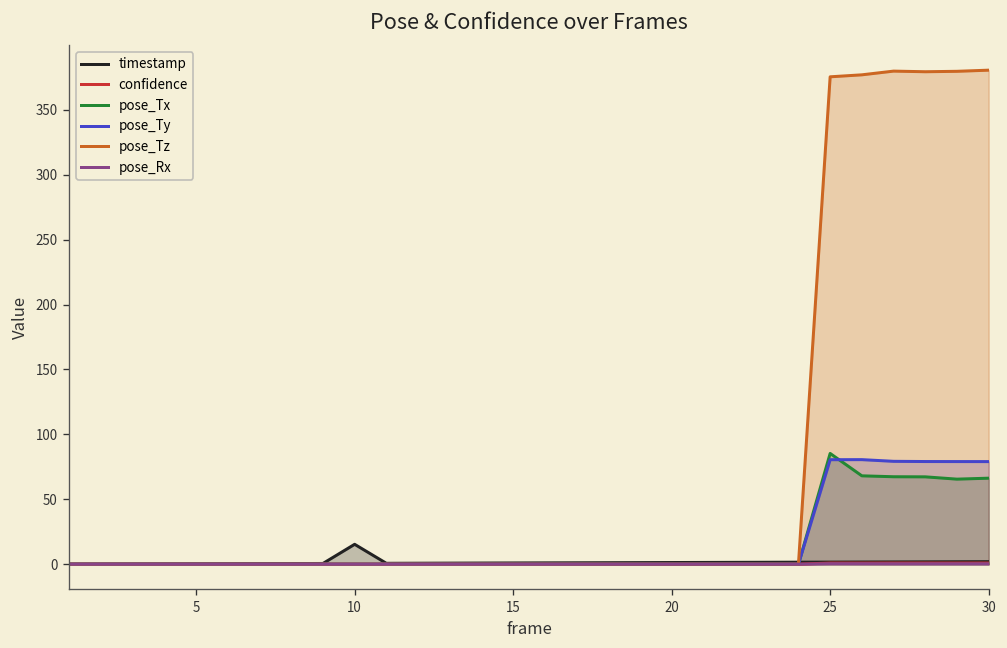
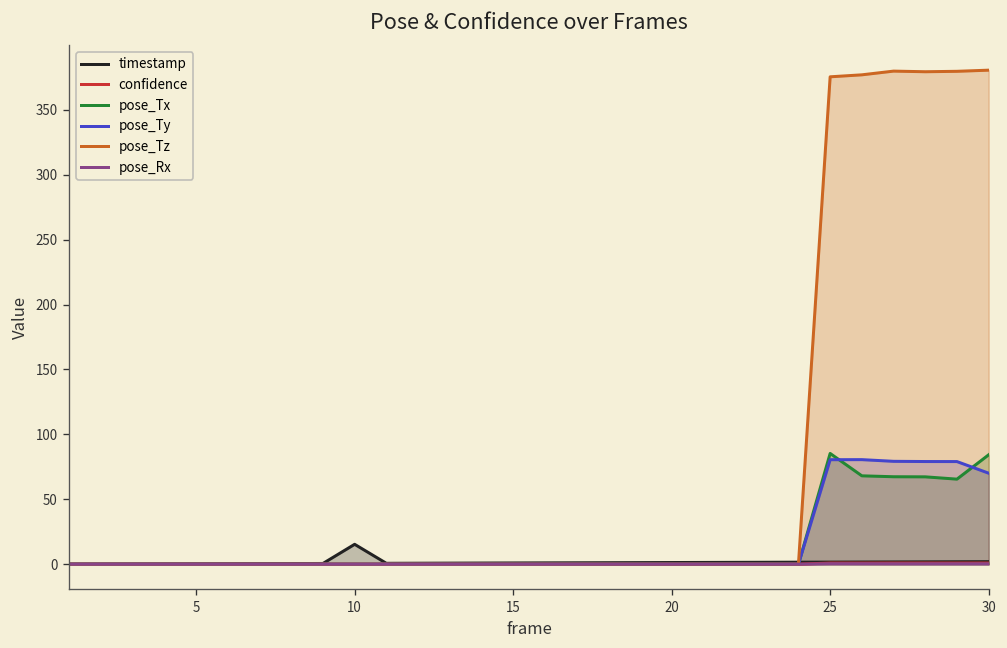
  {
    "timestamp": {
      "10": 15
    },
    "pose_Tx": {
      "25": 85,
-     "30": 66
+     "30": 84
    },
    "pose_Ty": {
      "25": 80,
-     "30": 79
+     "30": 70
    }
  }
